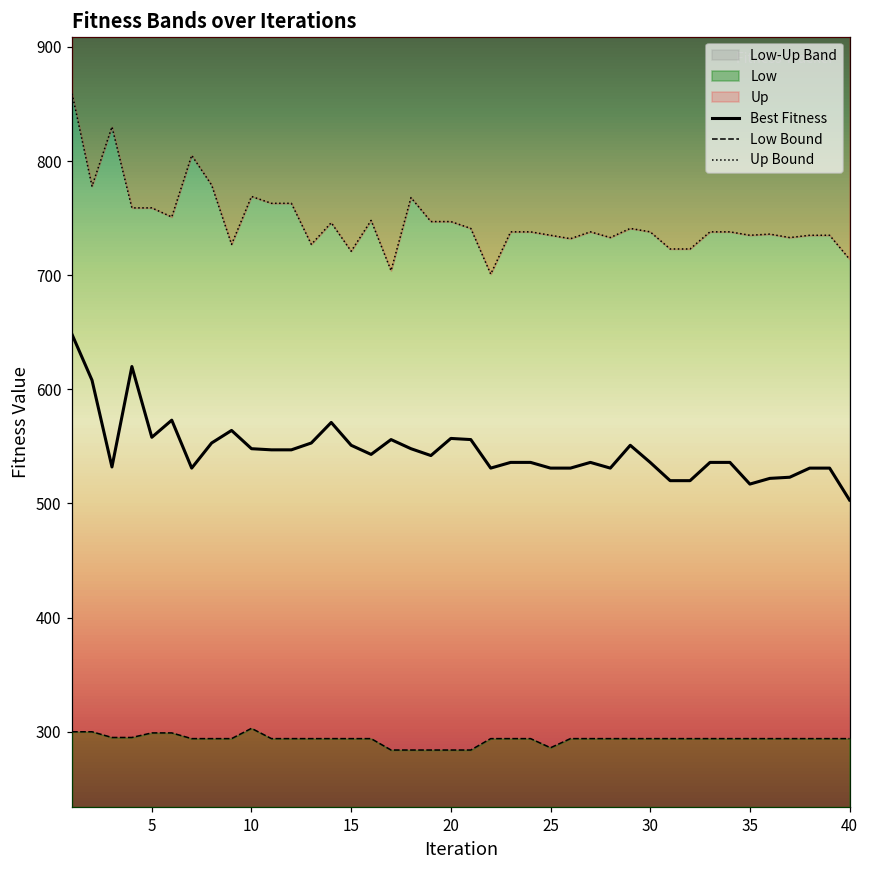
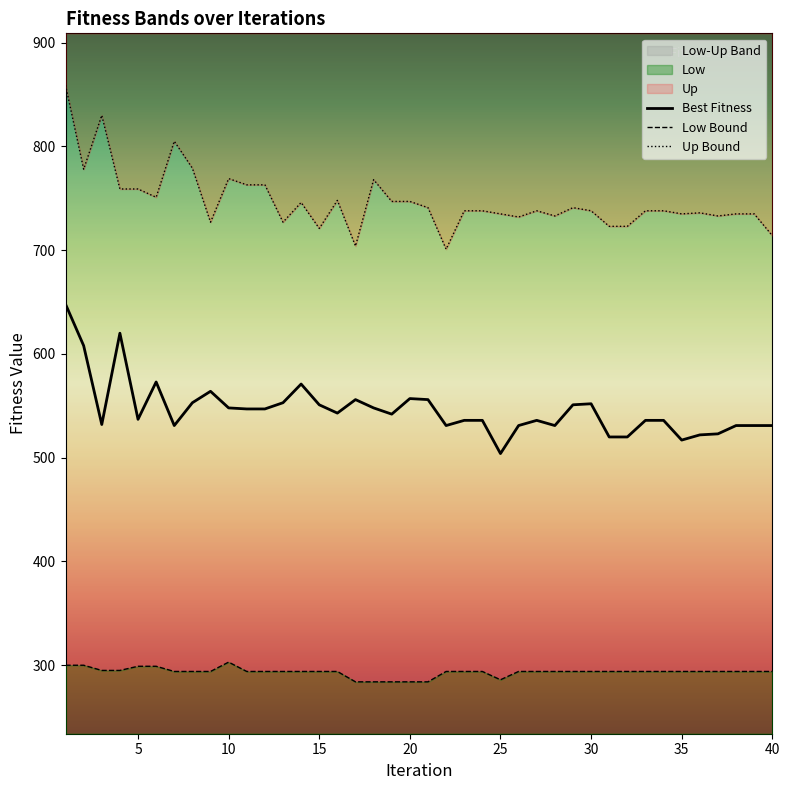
  {
    "Best Fitness": {
-     "5": 558,
+     "5": 537,
      "10": 548,
      "15": 551,
      "20": 557,
-     "25": 531,
-     "30": 536,
+     "25": 504,
+     "30": 552,
      "35": 517,
-     "40": 503
+     "40": 531
    },
    "Low": {
      "5": 299,
      "10": 303,
      "15": 294,
      "20": 284,
      "25": 286,
      "30": 294,
      "35": 294,
      "40": 294
    }
  }
